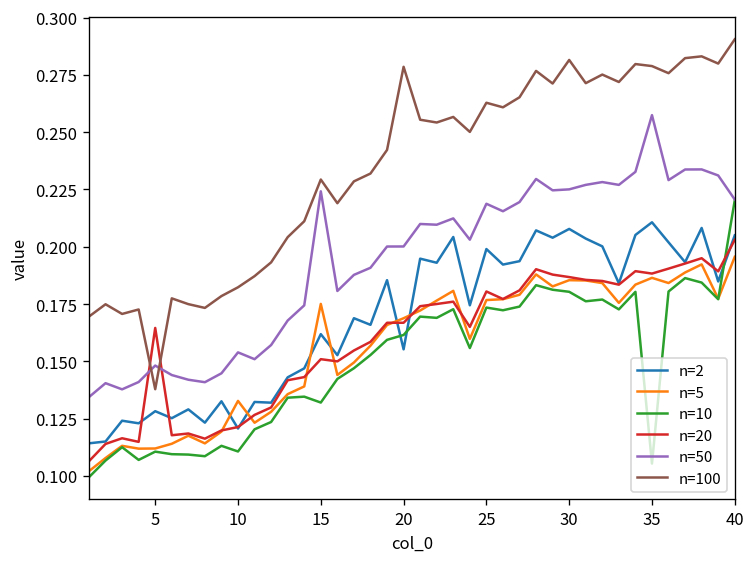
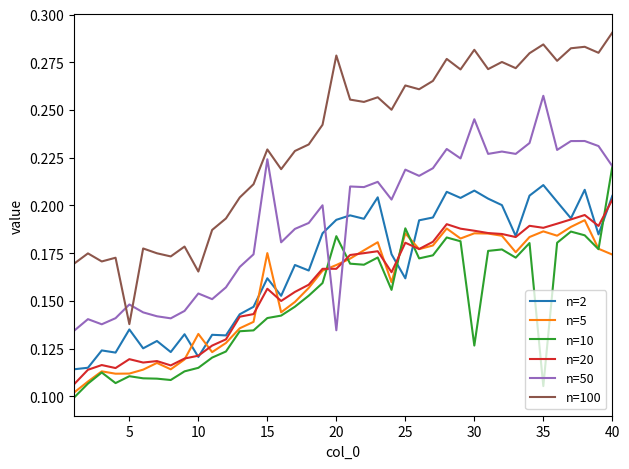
  {
    "n=2": {
-     "5": 0.128,
+     "5": 0.135,
      "15": 0.162,
-     "20": 0.155,
-     "25": 0.199,
+     "20": 0.192,
+     "25": 0.162,
      "30": 0.208,
      "35": 0.211,
      "40": 0.205
    },
    "n=5": {
      "5": 0.112,
      "10": 0.133,
      "15": 0.175,
      "20": 0.169,
-     "25": 0.177,
+     "25": 0.185,
      "30": 0.185,
      "35": 0.186,
-     "40": 0.196
+     "40": 0.174
    },
    "n=10": {
      "5": 0.111,
-     "10": 0.111,
-     "15": 0.132,
-     "20": 0.162,
-     "25": 0.173,
-     "30": 0.180
+     "10": 0.115,
+     "15": 0.141,
+     "20": 0.184,
+     "25": 0.188,
+     "30": 0.127
    },
    "n=20": {
-     "5": 0.165,
-     "15": 0.151,
+     "5": 0.120,
+     "15": 0.156,
      "20": 0.167,
      "25": 0.180,
      "30": 0.187,
      "35": 0.188,
      "40": 0.203
    },
    "n=50": {
      "5": 0.148,
      "10": 0.154,
      "15": 0.224,
-     "20": 0.200,
+     "20": 0.135,
      "25": 0.219,
-     "30": 0.225,
+     "30": 0.245,
      "35": 0.257
    },
    "n=100": {
      "5": 0.138,
-     "10": 0.182,
+     "10": 0.165,
      "15": 0.229,
      "20": 0.279,
      "25": 0.263,
      "30": 0.282,
-     "35": 0.279,
+     "35": 0.284,
      "40": 0.291
    }
  }
